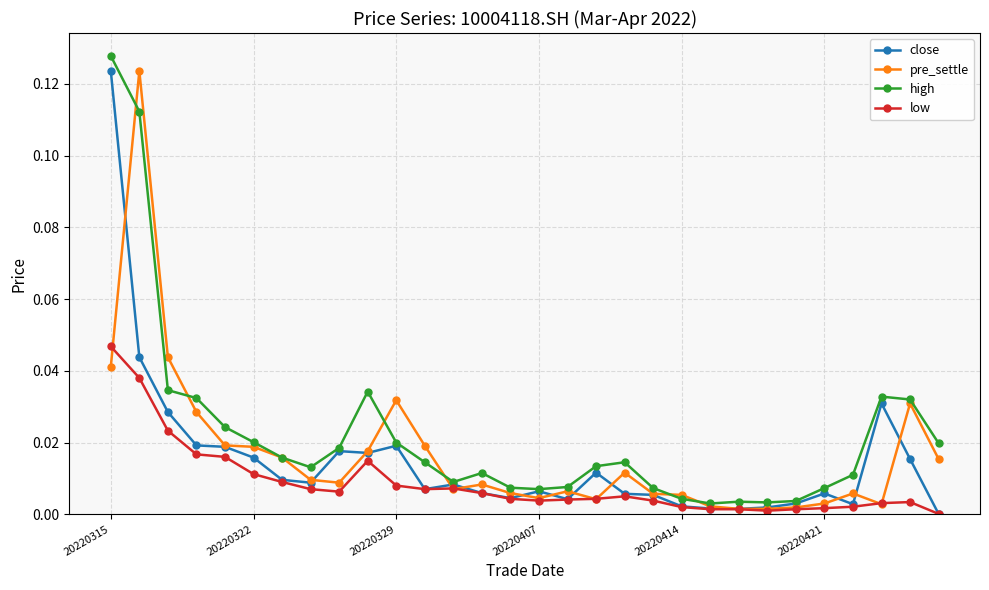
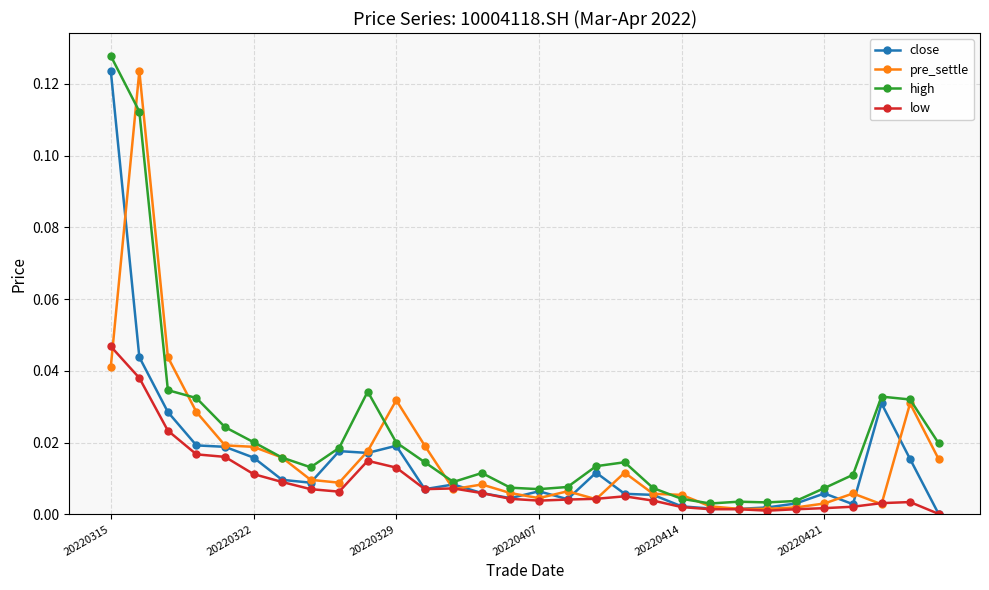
  {
    "close": {
      "20220315": 0.124,
      "20220322": 0.016,
      "20220329": 0.019,
      "20220421": 0.006
    },
    "pre_settle": {
      "20220315": 0.041,
      "20220322": 0.019,
      "20220329": 0.032,
      "20220414": 0.005,
      "20220421": 0.003
    },
    "high": {
      "20220315": 0.128,
      "20220322": 0.020,
      "20220329": 0.020,
      "20220414": 0.004,
      "20220421": 0.007
    },
    "low": {
      "20220315": 0.047,
      "20220322": 0.011,
-     "20220329": 0.008,
+     "20220329": 0.013,
      "20220421": 0.002
    }
  }
